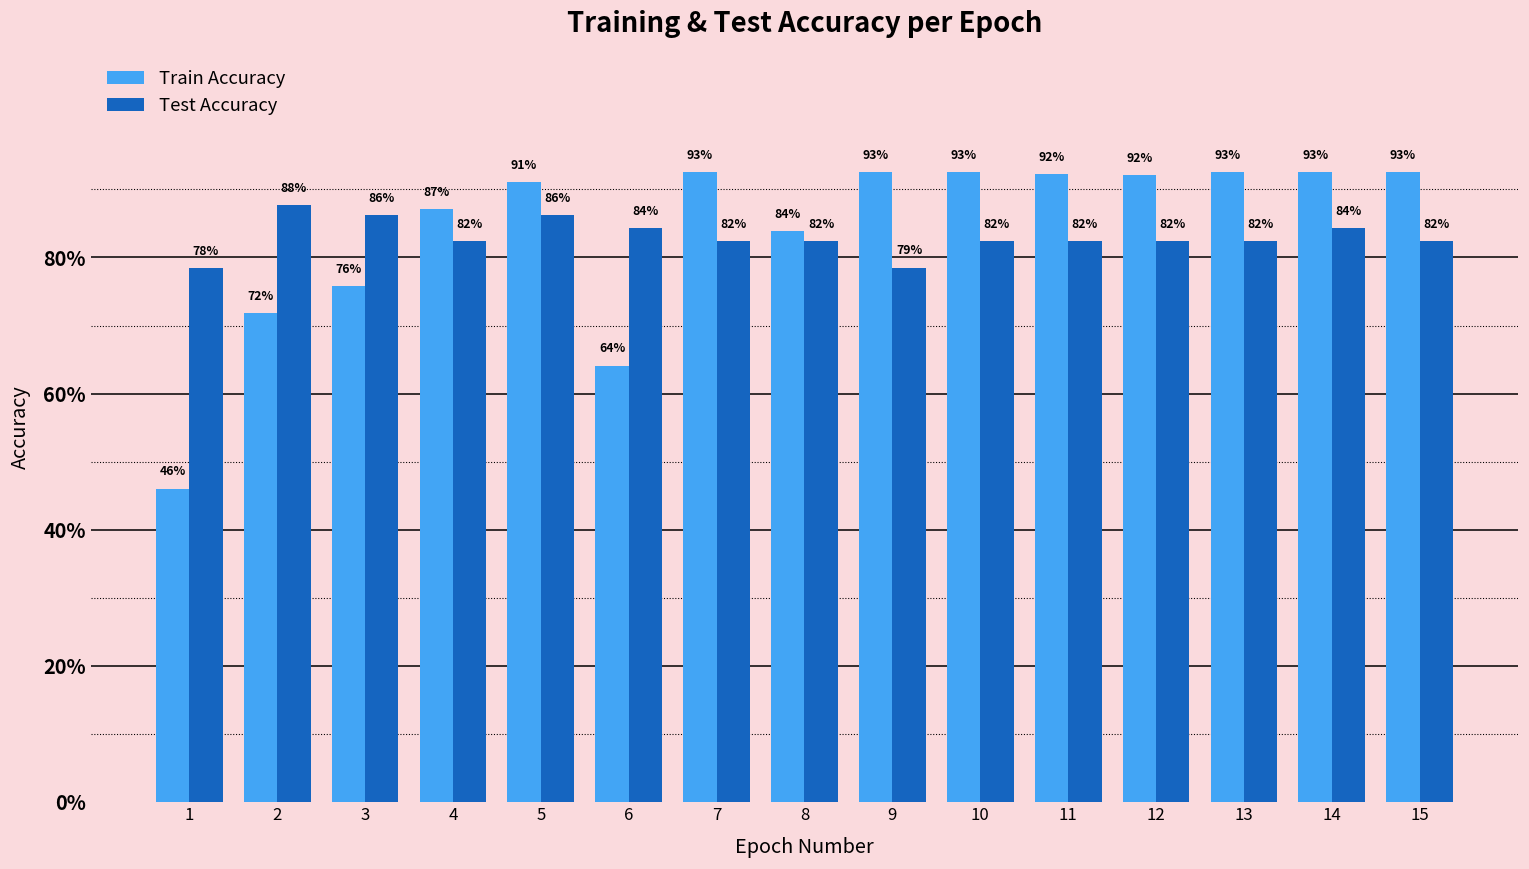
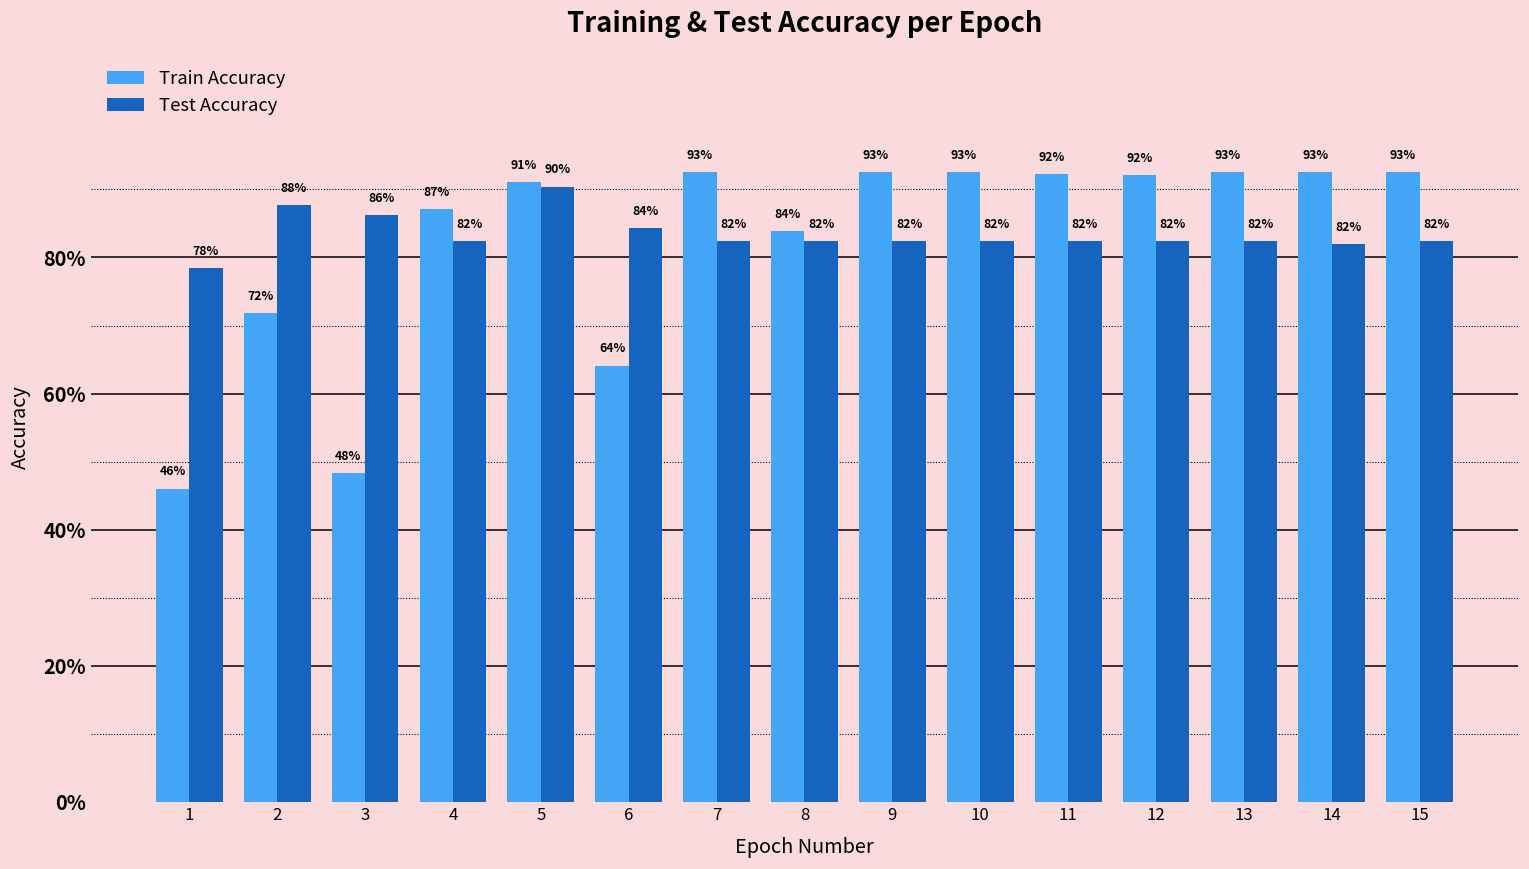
  {
    "Train Accuracy": {
      "1": "46%",
      "2": "72%",
-     "3": "76%",
+     "3": "48%",
      "4": "87%",
      "5": "91%",
      "6": "64%",
      "7": "93%",
      "8": "84%",
      "9": "93%",
      "10": "93%",
      "11": "92%",
      "12": "92%",
      "13": "93%",
      "14": "93%",
      "15": "93%"
    },
    "Test Accuracy": {
      "1": "78%",
      "2": "88%",
      "3": "86%",
      "4": "82%",
-     "5": "86%",
+     "5": "90%",
      "6": "84%",
      "7": "82%",
      "8": "82%",
-     "9": "79%",
+     "9": "82%",
      "10": "82%",
      "11": "82%",
      "12": "82%",
      "13": "82%",
-     "14": "84%",
+     "14": "82%",
      "15": "82%"
    }
  }
